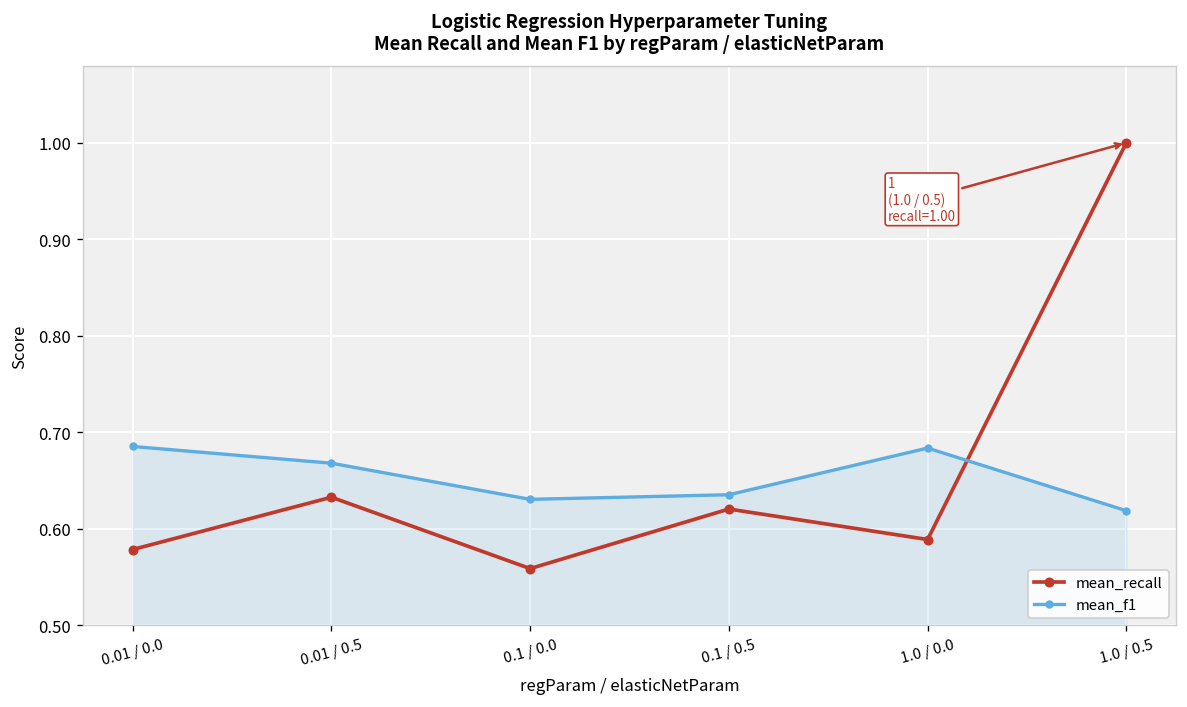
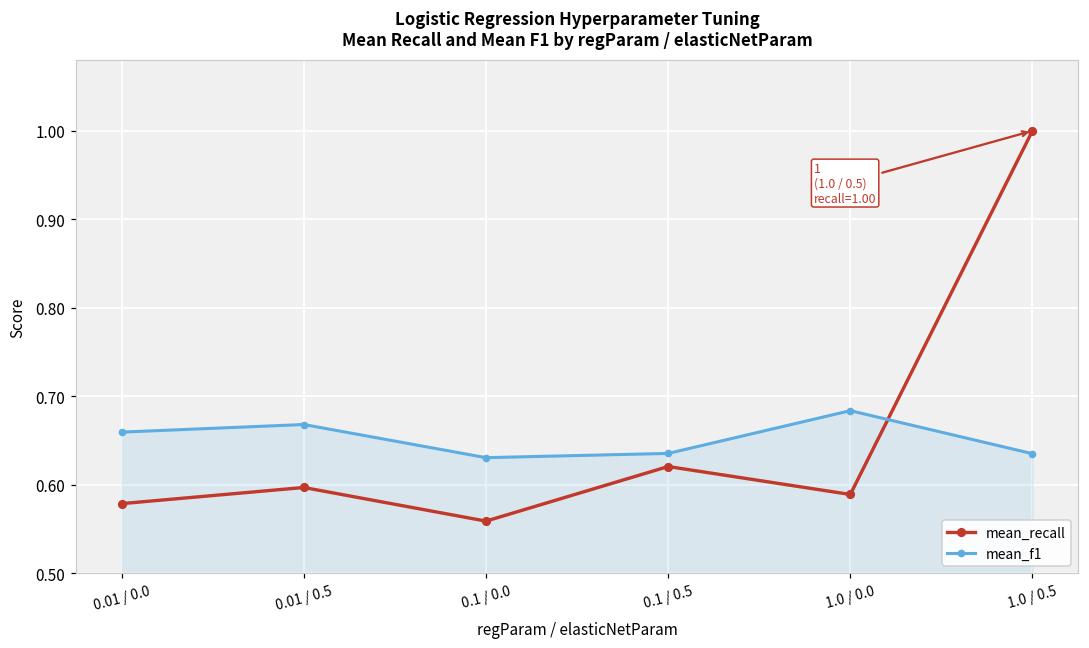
  {
    "mean_recall": {
      "0.01 / 0.0": 0.58,
-     "0.01 / 0.5": 0.63,
+     "0.01 / 0.5": 0.60,
      "0.1 / 0.0": 0.56,
      "0.1 / 0.5": 0.62,
      "1.0 / 0.0": 0.59
    },
    "mean_f1": {
-     "0.01 / 0.0": 0.69,
+     "0.01 / 0.0": 0.66,
      "0.01 / 0.5": 0.67,
      "0.1 / 0.0": 0.63,
      "0.1 / 0.5": 0.64,
      "1.0 / 0.0": 0.68,
-     "1.0 / 0.5": 0.62
+     "1.0 / 0.5": 0.63
    }
  }
